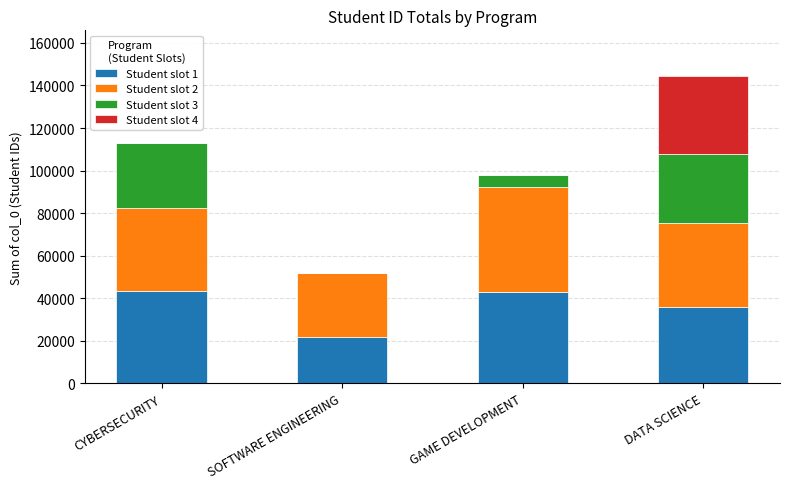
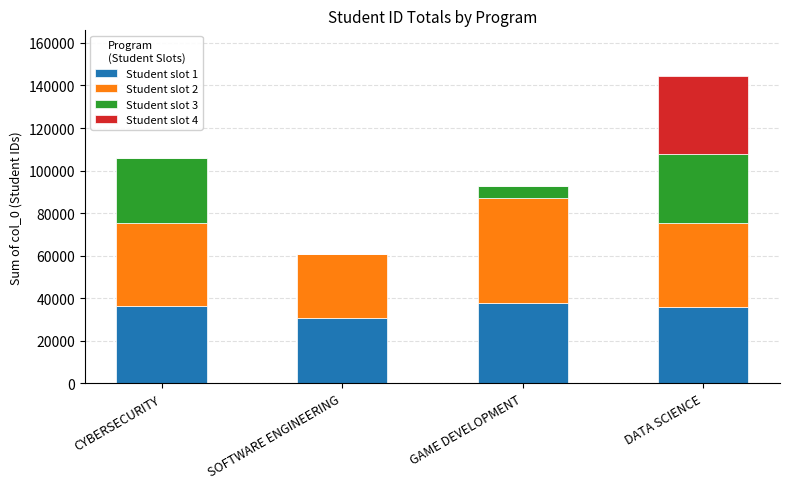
  {
    "Student slot 1": {
-     "CYBERSECURITY": 43000,
-     "SOFTWARE ENGINEERING": 22000,
-     "GAME DEVELOPMENT": 43000,
+     "CYBERSECURITY": 36000,
+     "SOFTWARE ENGINEERING": 31000,
+     "GAME DEVELOPMENT": 38000,
      "DATA SCIENCE": 36000
    },
    "Student slot 2": {
      "CYBERSECURITY": 39000,
      "SOFTWARE ENGINEERING": 30000,
      "GAME DEVELOPMENT": 49000,
      "DATA SCIENCE": 39000
    },
    "Student slot 3": {
      "CYBERSECURITY": 30000,
      "SOFTWARE ENGINEERING": 0,
      "GAME DEVELOPMENT": 6000,
      "DATA SCIENCE": 32000
    },
    "Student slot 4": {
      "CYBERSECURITY": 0,
      "SOFTWARE ENGINEERING": 0,
      "GAME DEVELOPMENT": 0,
      "DATA SCIENCE": 37000
    }
  }
